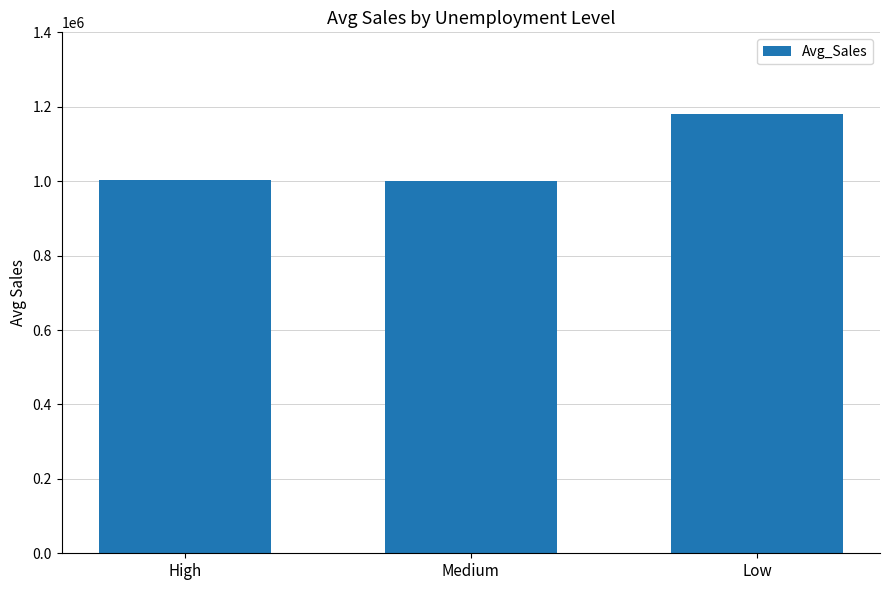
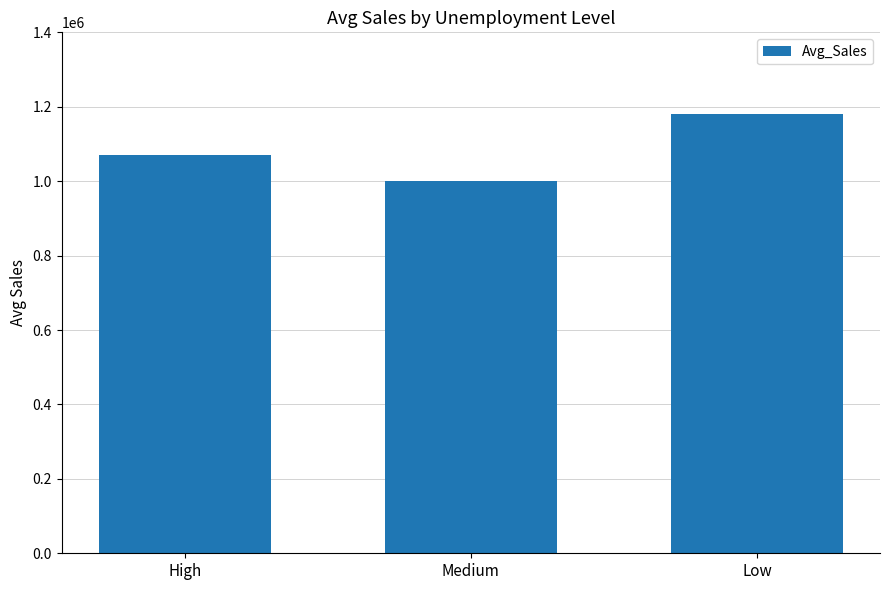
  {
-   "High": 1000000,
+   "High": 1070000,
    "Medium": 1000000,
    "Low": 1180000
  }
